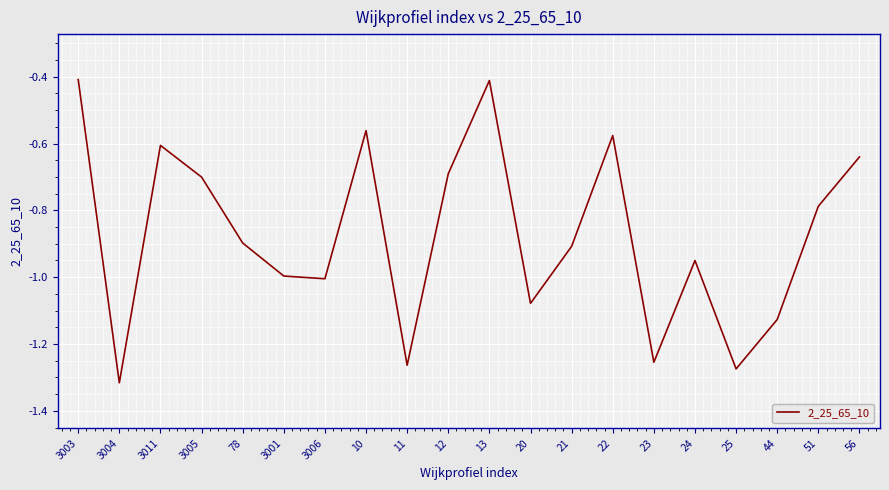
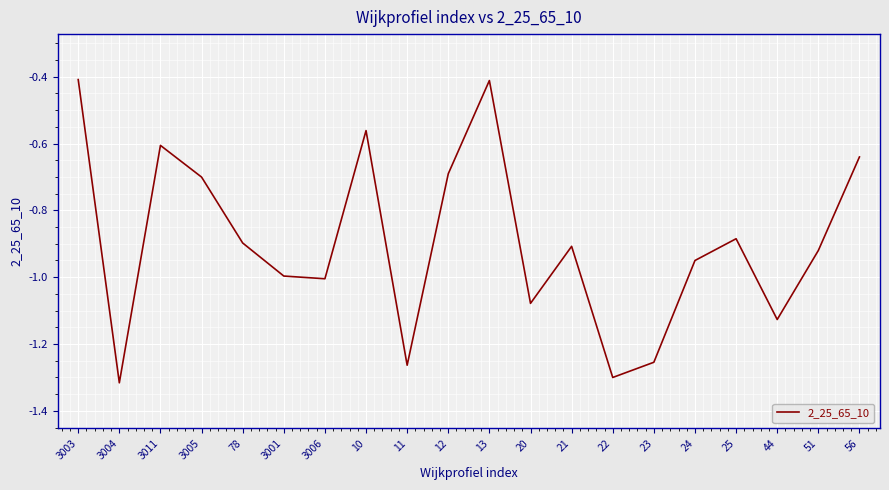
  {
    "3003": -0.41,
    "3004": -1.32,
    "3011": -0.61,
    "3005": -0.70,
    "78": -0.90,
    "3001": -1.00,
    "3006": -1.00,
    "10": -0.56,
    "11": -1.26,
    "12": -0.69,
    "13": -0.41,
    "20": -1.08,
    "21": -0.91,
-   "22": -0.58,
+   "22": -1.30,
    "23": -1.25,
    "24": -0.95,
-   "25": -1.27,
+   "25": -0.88,
    "44": -1.13,
-   "51": -0.79,
+   "51": -0.92,
    "56": -0.64
  }
